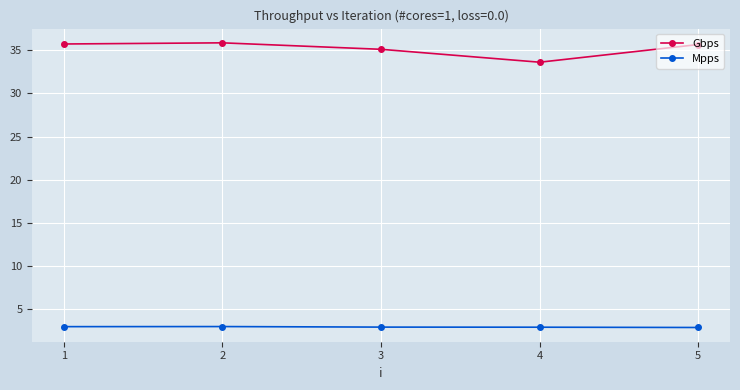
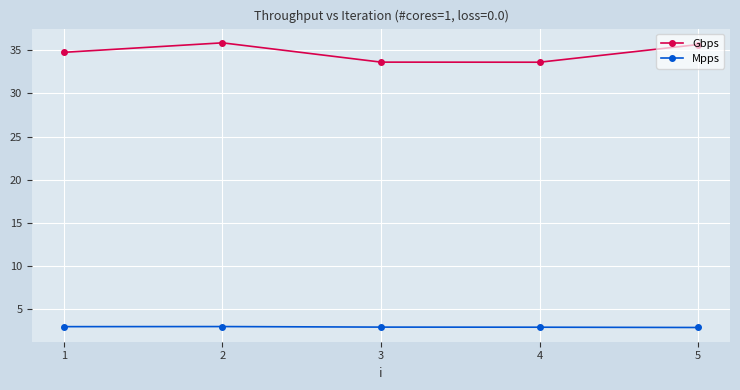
  {
    "Gbps": {
-     "1": 36,
+     "1": 35,
      "2": 36,
-     "3": 35,
+     "3": 34,
      "4": 34
    },
    "Mpps": {
      "1": 3,
      "2": 3,
      "3": 3,
      "4": 3,
      "5": 3
    }
  }
